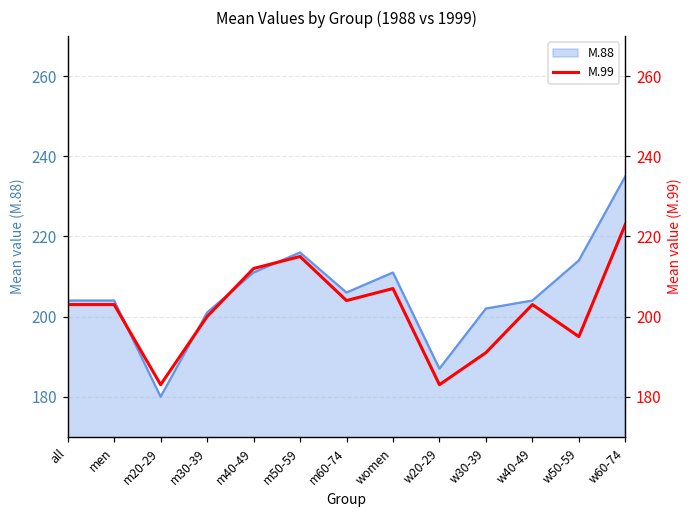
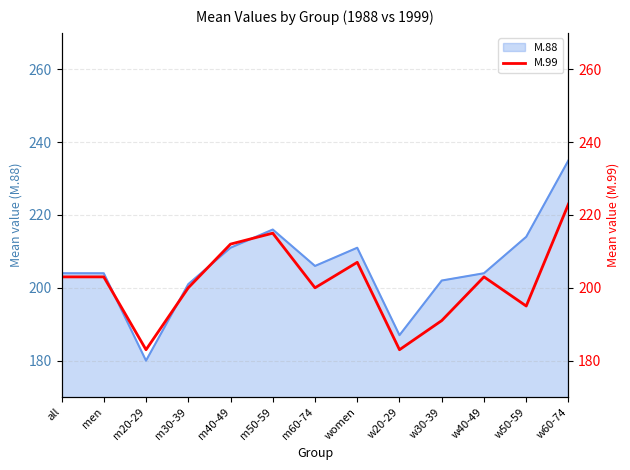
  {
    "M.88": {
      "all": 204,
      "men": 204,
      "m20-29": 180,
      "m30-39": 201,
      "m40-49": 211,
      "m50-59": 216,
      "m60-74": 206,
      "women": 211,
      "w20-29": 187,
      "w30-39": 202,
      "w40-49": 204,
      "w50-59": 214,
      "w60-74": 235
    },
    "M.99": {
      "all": 203,
      "men": 203,
      "m20-29": 183,
      "m30-39": 200,
      "m40-49": 212,
      "m50-59": 215,
-     "m60-74": 204,
+     "m60-74": 200,
      "women": 207,
      "w20-29": 183,
      "w30-39": 191,
      "w40-49": 203,
      "w50-59": 195,
      "w60-74": 223
    }
  }
